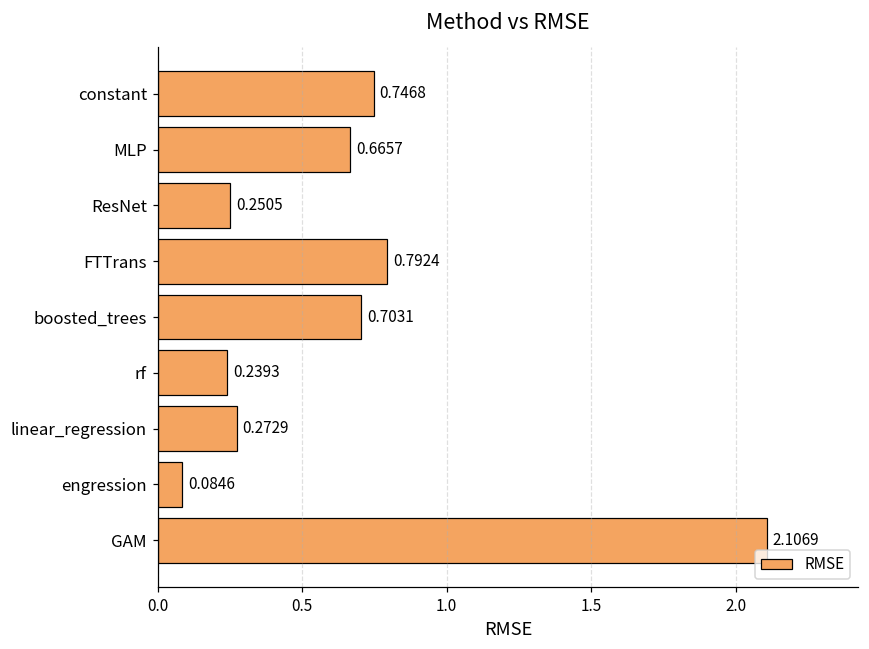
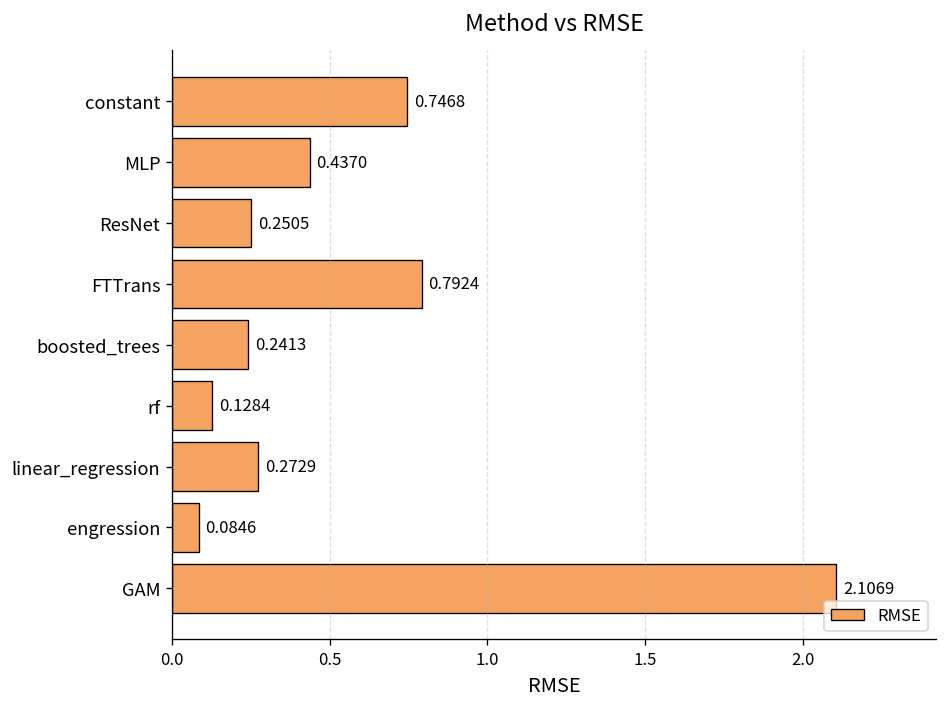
  {
    "constant": 0.7468,
-   "MLP": 0.6657,
+   "MLP": 0.4370,
    "ResNet": 0.2505,
    "FTTrans": 0.7924,
-   "boosted_trees": 0.7031,
-   "rf": 0.2393,
+   "boosted_trees": 0.2413,
+   "rf": 0.1284,
    "linear_regression": 0.2729,
    "engression": 0.0846,
    "GAM": 2.1069
  }
